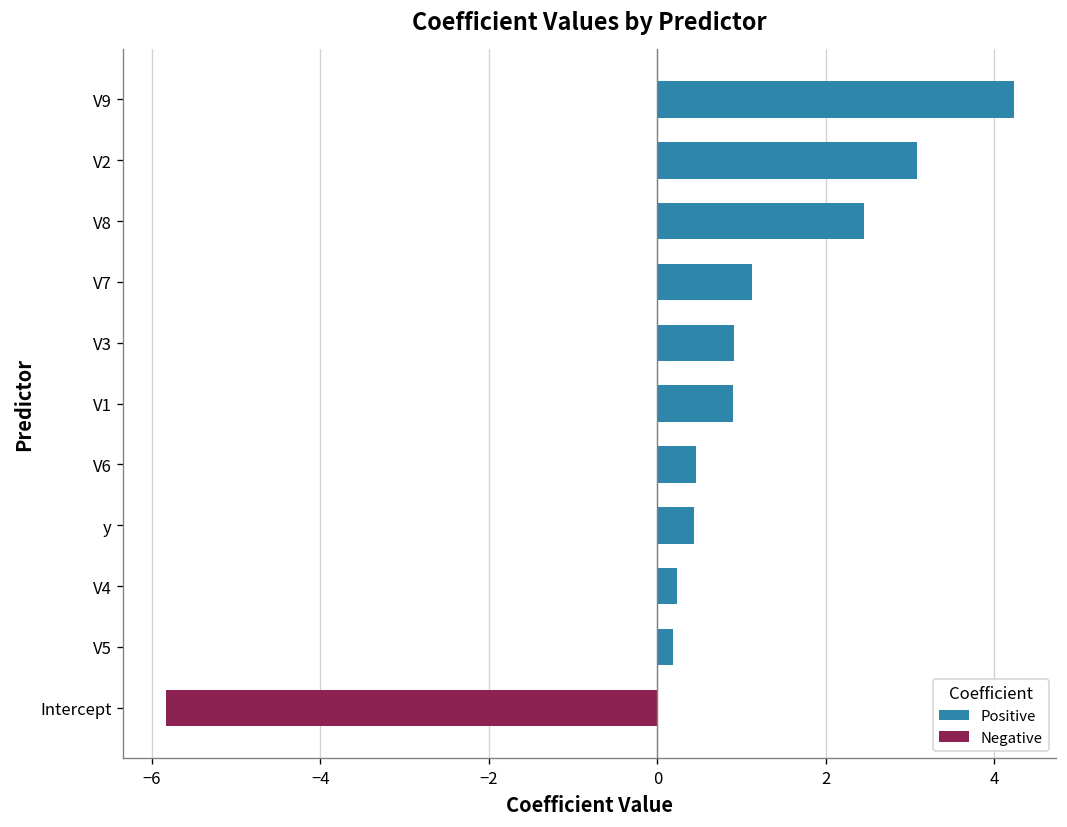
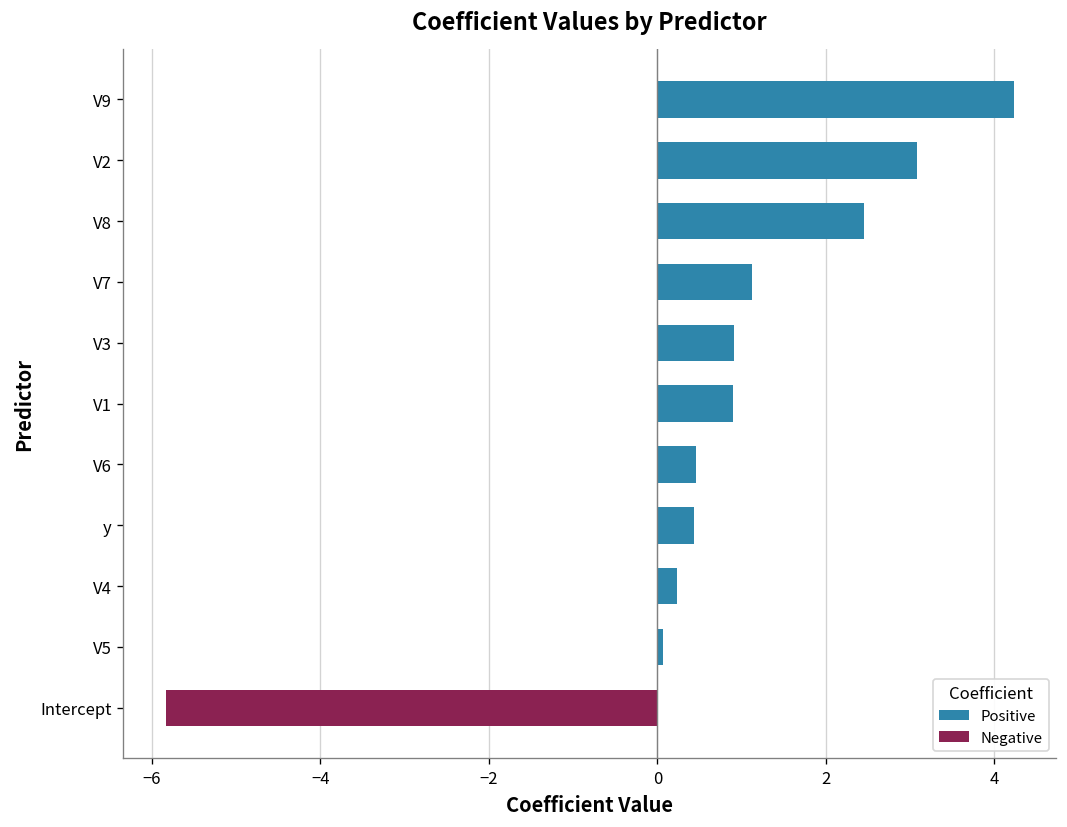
  {
    "V9": 4.2,
    "V2": 3.1,
    "V8": 2.5,
    "V7": 1.1,
    "V3": 0.9,
    "V1": 0.9,
    "V6": 0.5,
    "y": 0.4,
    "V4": 0.2,
-   "V5": 0.2,
+   "V5": 0.1,
    "Intercept": -5.8
  }
